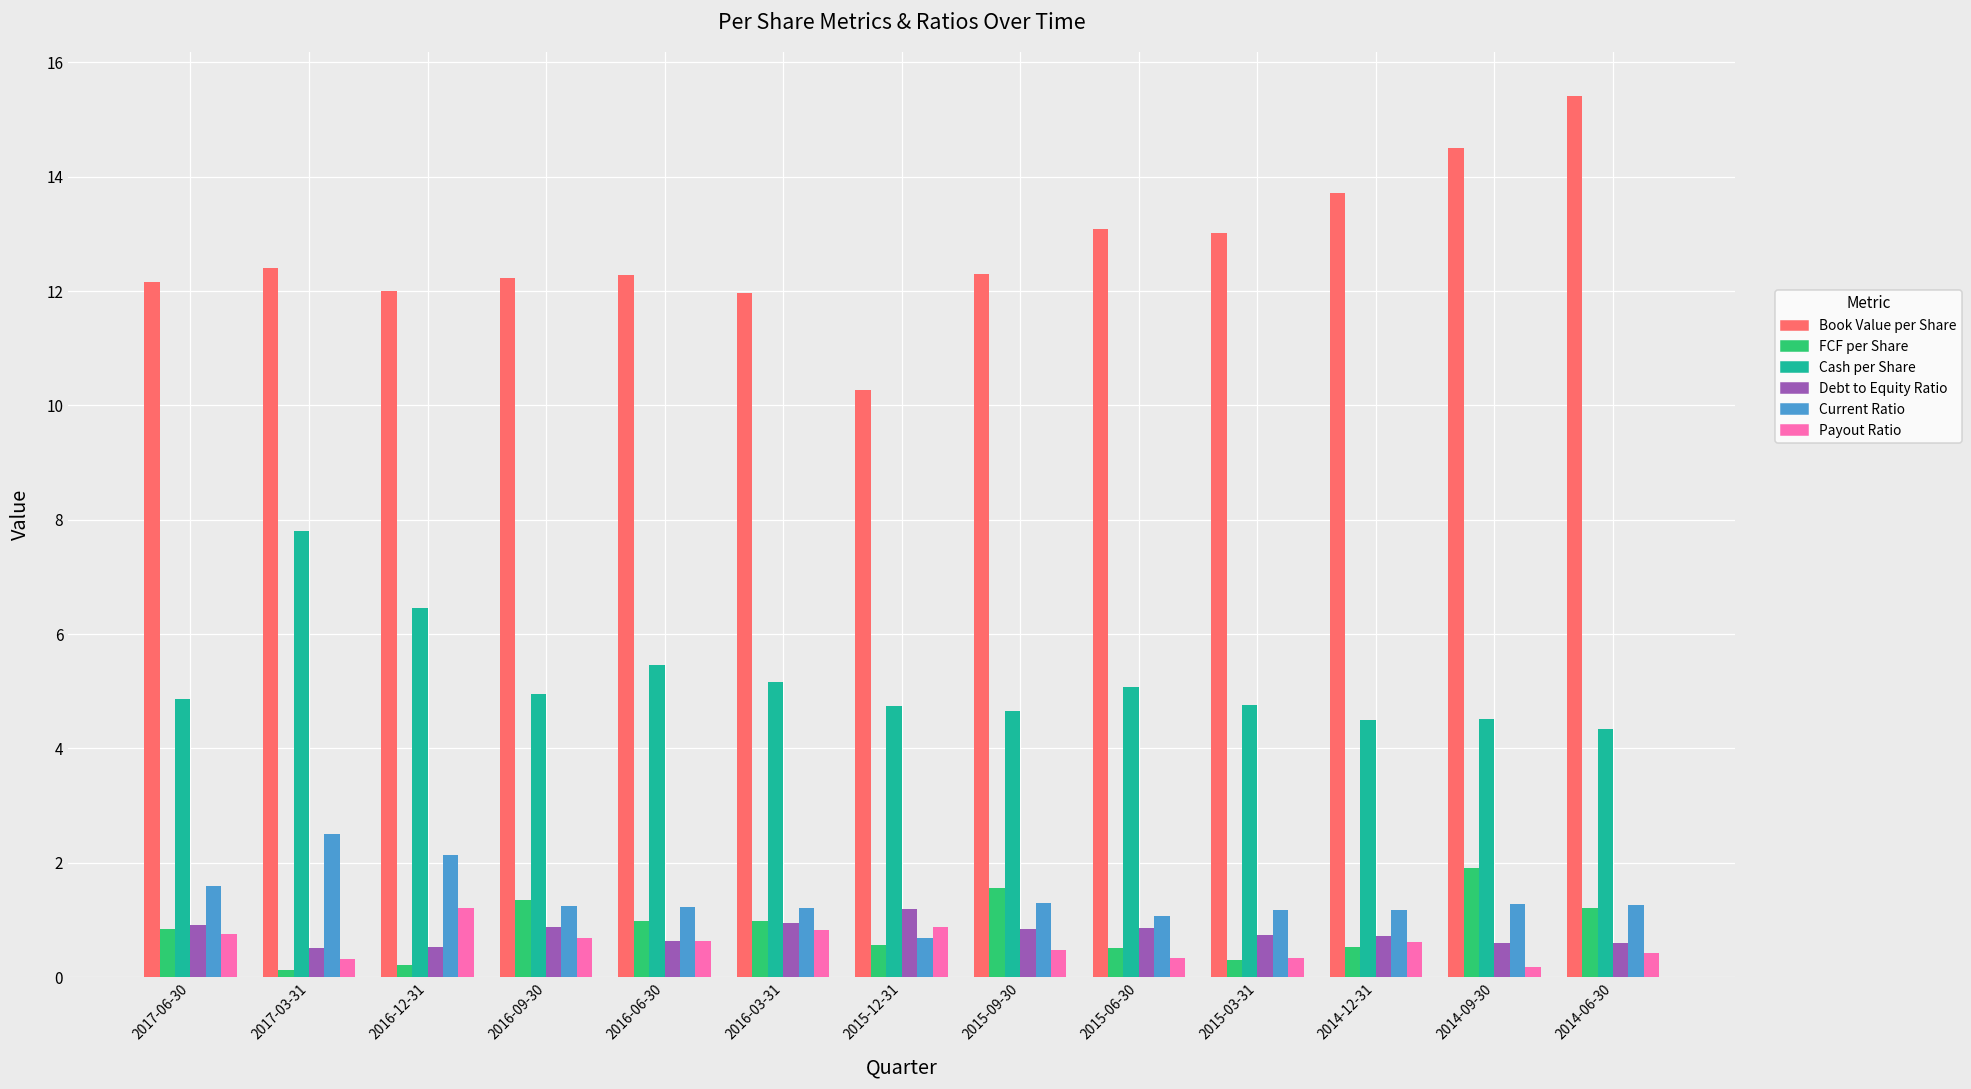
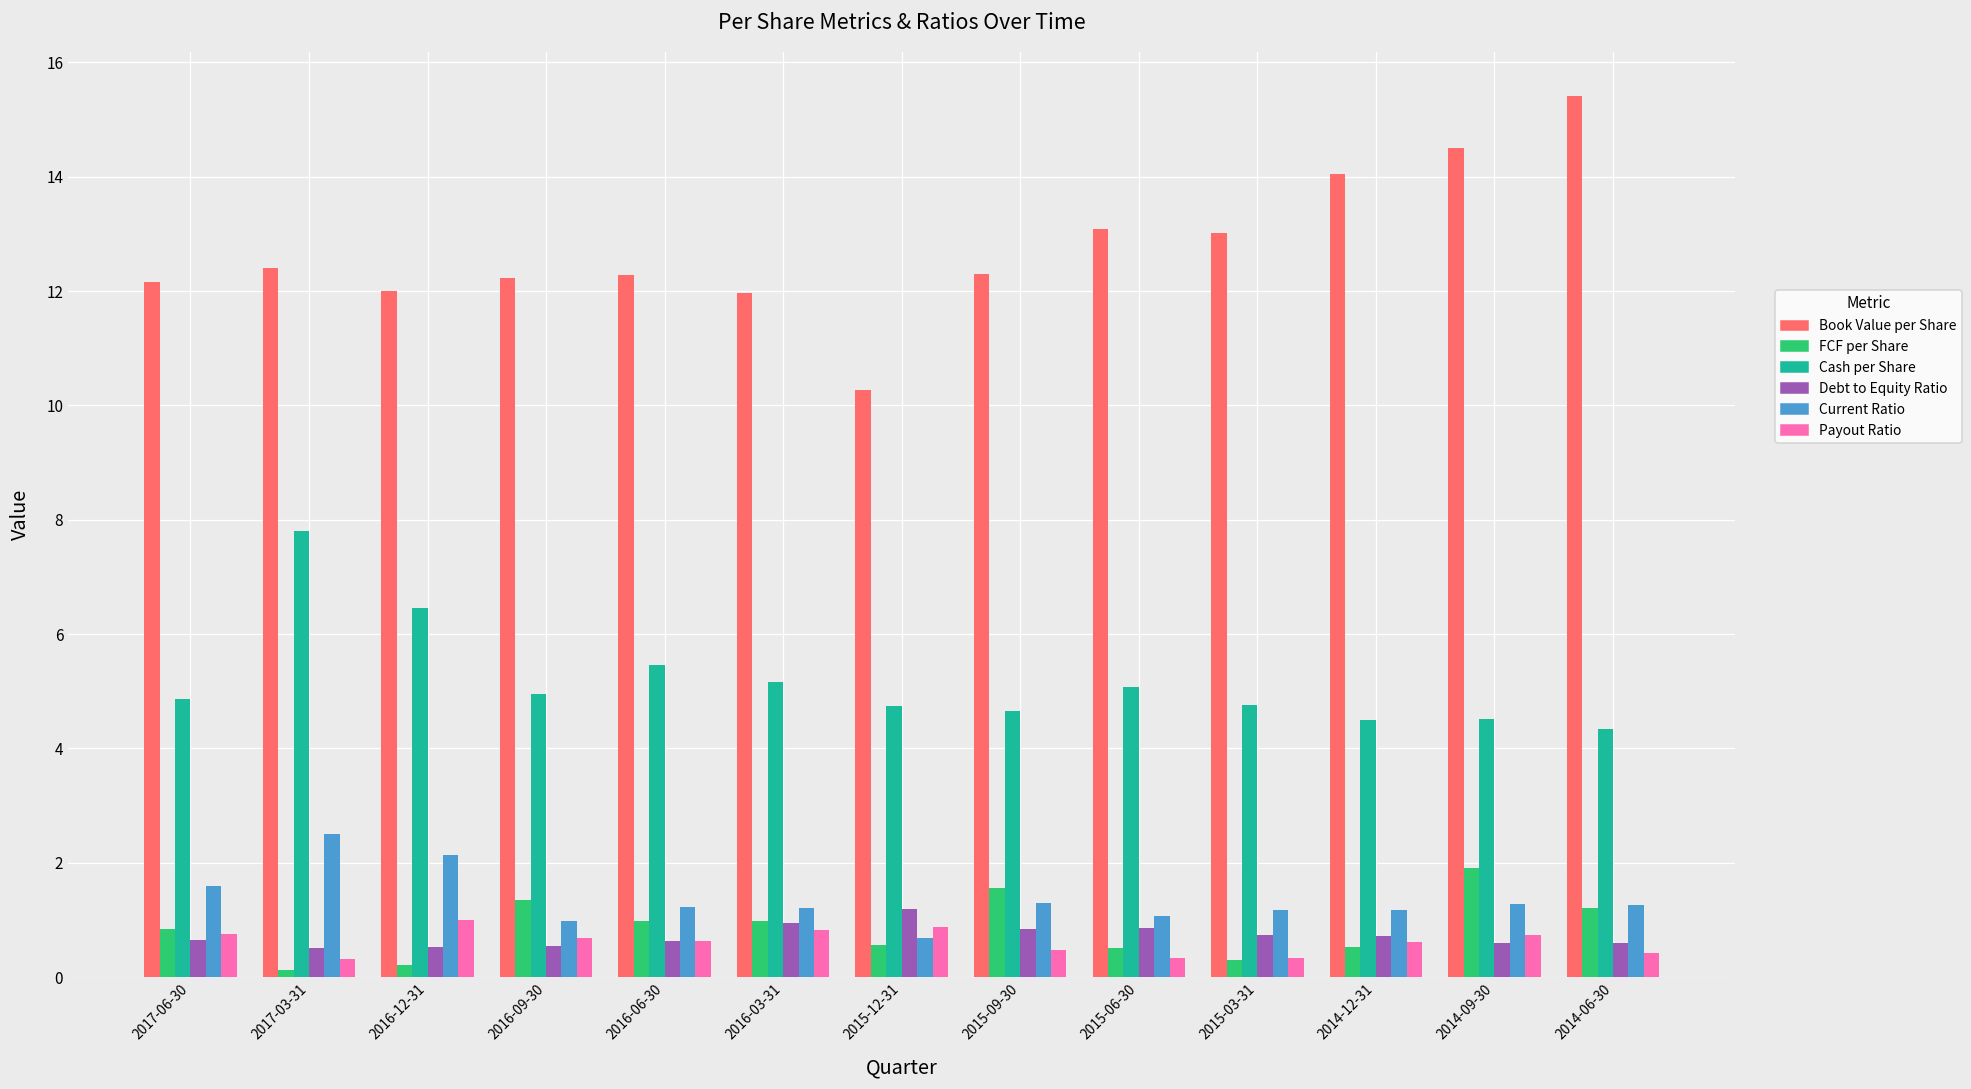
  {
    "Book Value per Share": {
      "2017-06-30": 12.2,
      "2017-03-31": 12.4,
      "2016-12-31": 12.0,
      "2016-09-30": 12.2,
      "2016-06-30": 12.3,
      "2016-03-31": 12.0,
      "2015-12-31": 10.3,
      "2015-09-30": 12.3,
      "2015-06-30": 13.1,
      "2015-03-31": 13.0,
-     "2014-12-31": 13.7,
+     "2014-12-31": 14.0,
      "2014-09-30": 14.5,
      "2014-06-30": 15.4
    },
    "Debt to Equity Ratio": {
-     "2017-06-30": 0.9,
+     "2017-06-30": 0.6,
      "2017-03-31": 0.5,
      "2016-12-31": 0.5,
-     "2016-09-30": 0.9,
+     "2016-09-30": 0.5,
      "2016-06-30": 0.6,
      "2016-03-31": 0.9,
      "2015-12-31": 1.2,
      "2015-09-30": 0.8,
      "2015-06-30": 0.9,
      "2015-03-31": 0.7,
      "2014-12-31": 0.7,
      "2014-09-30": 0.6,
      "2014-06-30": 0.6
    },
    "Current Ratio": {
      "2017-06-30": 1.6,
      "2017-03-31": 2.5,
      "2016-12-31": 2.1,
-     "2016-09-30": 1.2,
+     "2016-09-30": 1.0,
      "2016-06-30": 1.2,
      "2016-03-31": 1.2,
      "2015-12-31": 0.7,
      "2015-09-30": 1.3,
      "2015-06-30": 1.1,
      "2015-03-31": 1.2,
      "2014-12-31": 1.2,
      "2014-09-30": 1.3,
      "2014-06-30": 1.3
    },
    "Payout Ratio": {
      "2017-06-30": 0.8,
      "2017-03-31": 0.3,
-     "2016-12-31": 1.2,
+     "2016-12-31": 1.0,
      "2016-09-30": 0.7,
      "2016-06-30": 0.6,
      "2016-03-31": 0.8,
      "2015-12-31": 0.9,
      "2015-09-30": 0.5,
      "2015-06-30": 0.3,
      "2015-03-31": 0.3,
      "2014-12-31": 0.6,
-     "2014-09-30": 0.2,
+     "2014-09-30": 0.7,
      "2014-06-30": 0.4
    }
  }
